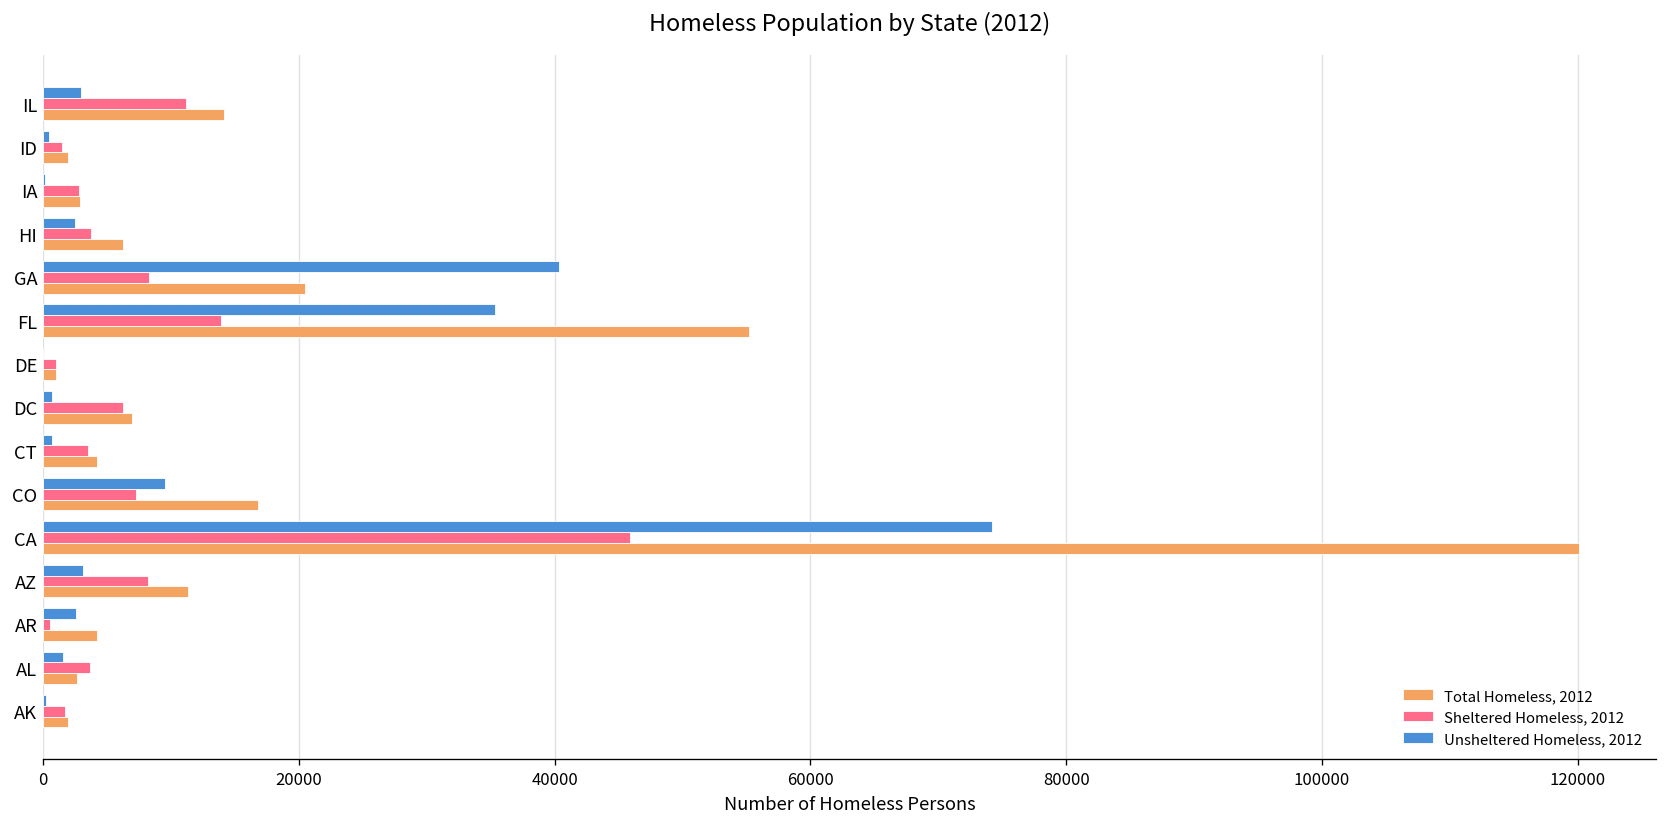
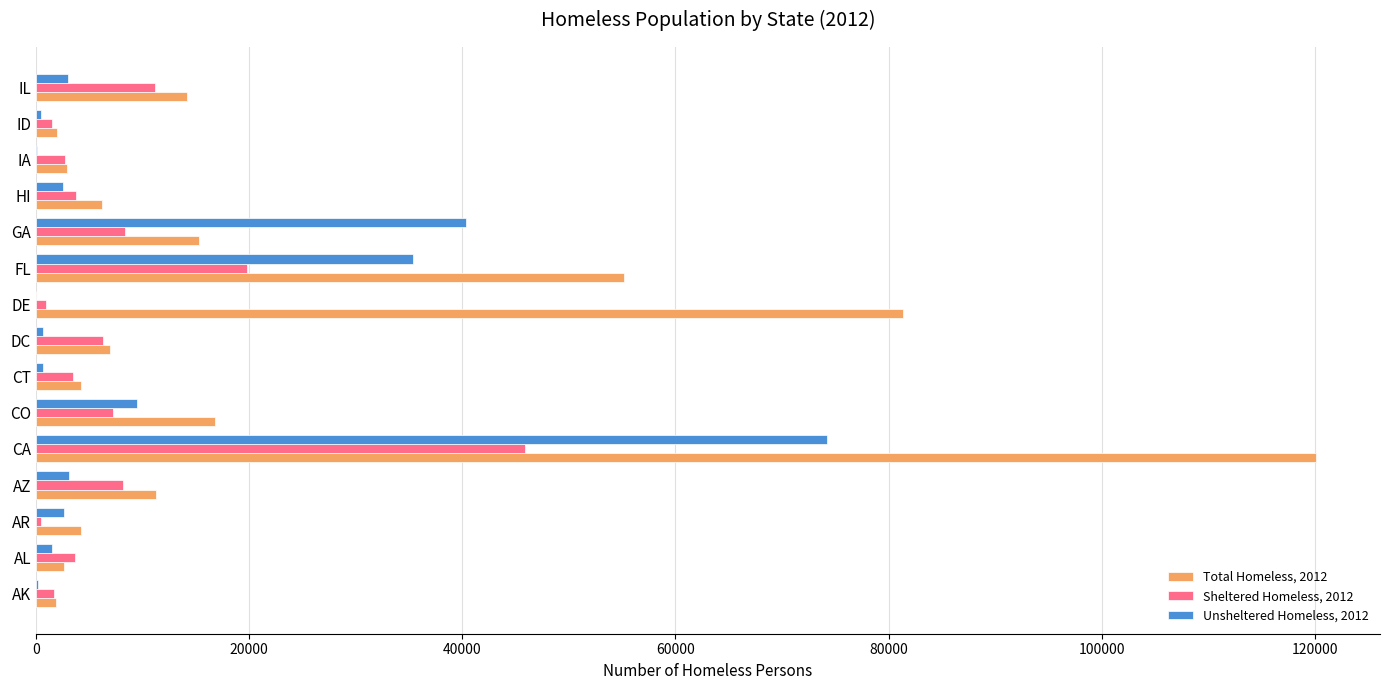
  {
    "Total Homeless, 2012": {
      "IL": 14100,
      "ID": 2000,
      "IA": 2900,
      "HI": 6200,
-     "GA": 20500,
+     "GA": 15300,
      "FL": 55200,
-     "DE": 1000,
+     "DE": 81300,
      "DC": 7000,
      "CT": 4200,
      "CO": 16800,
      "CA": 120100,
      "AZ": 11300,
      "AR": 4200,
      "AL": 2600,
      "AK": 1900
    },
    "Sheltered Homeless, 2012": {
      "IL": 11100,
      "ID": 1500,
      "IA": 2800,
      "HI": 3700,
      "GA": 8300,
-     "FL": 13900,
+     "FL": 19800,
      "DE": 1000,
      "DC": 6300,
      "CT": 3500,
      "CO": 7300,
      "CA": 45900,
      "AZ": 8200,
      "AR": 500,
      "AL": 3700,
      "AK": 1700
    },
    "Unsheltered Homeless, 2012": {
      "IL": 3000,
      "ID": 500,
      "HI": 2500,
      "GA": 40300,
      "FL": 35300,
      "DC": 700,
      "CT": 700,
      "CO": 9500,
      "CA": 74200,
      "AZ": 3100,
      "AR": 2600,
      "AL": 1500
    }
  }
